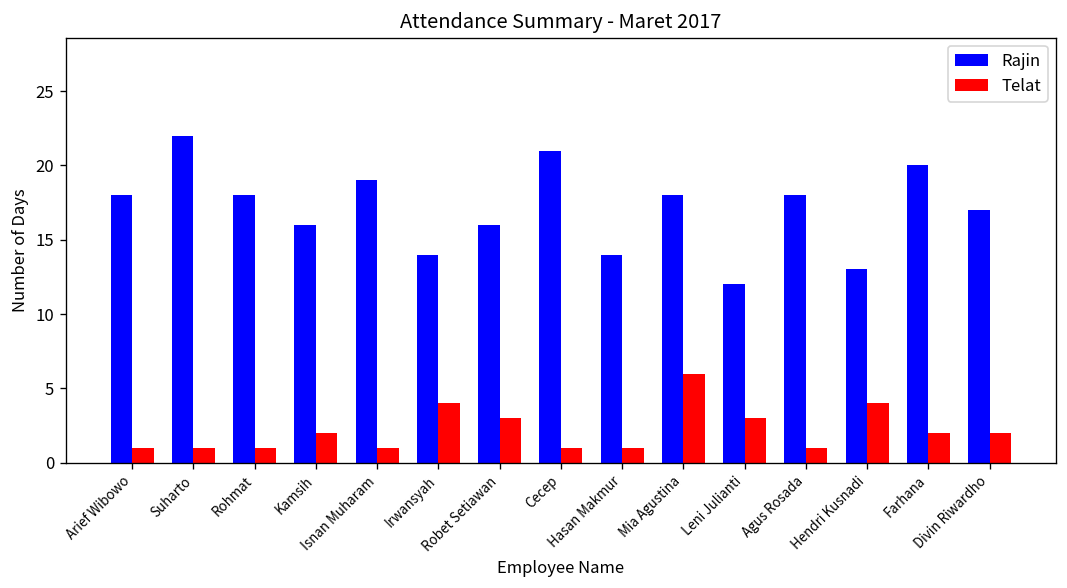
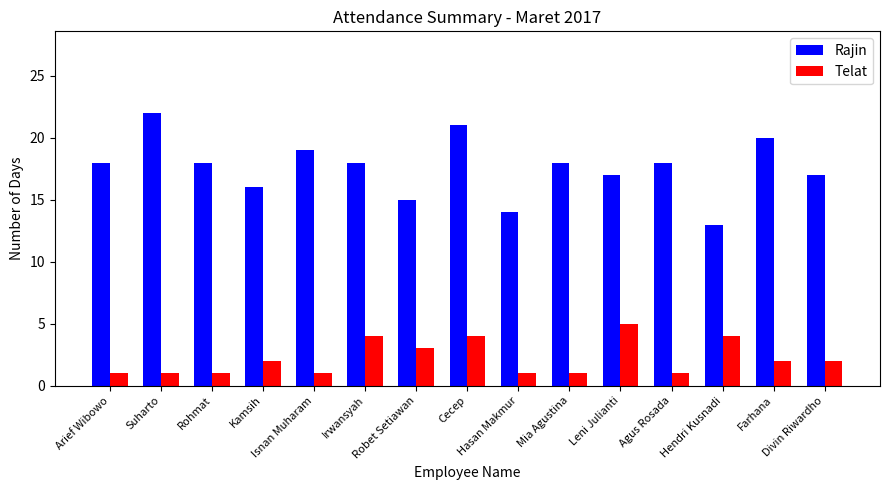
  {
    "Rajin": {
      "Arief Wibowo": 18,
      "Suharto": 22,
      "Rohmat": 18,
      "Kamsih": 16,
      "Isnan Muharam": 19,
-     "Irwansyah": 14,
-     "Robet Setiawan": 16,
+     "Irwansyah": 18,
+     "Robet Setiawan": 15,
      "Cecep": 21,
      "Hasan Makmur": 14,
      "Mia Agustina": 18,
-     "Leni Julianti": 12,
+     "Leni Julianti": 17,
      "Agus Rosada": 18,
      "Hendri Kusnadi": 13,
      "Farhana": 20,
      "Divin Riwardho": 17
    },
    "Telat": {
      "Arief Wibowo": 1,
      "Suharto": 1,
      "Rohmat": 1,
      "Kamsih": 2,
      "Isnan Muharam": 1,
      "Irwansyah": 4,
      "Robet Setiawan": 3,
-     "Cecep": 1,
+     "Cecep": 4,
      "Hasan Makmur": 1,
-     "Mia Agustina": 6,
-     "Leni Julianti": 3,
+     "Mia Agustina": 1,
+     "Leni Julianti": 5,
      "Agus Rosada": 1,
      "Hendri Kusnadi": 4,
      "Farhana": 2,
      "Divin Riwardho": 2
    }
  }
